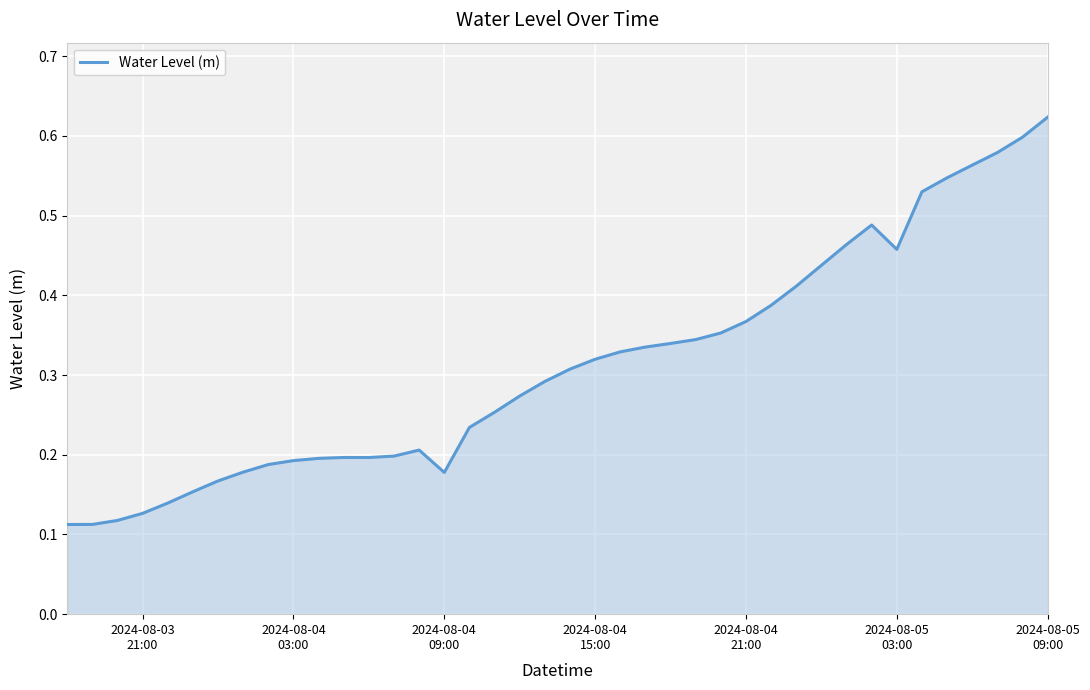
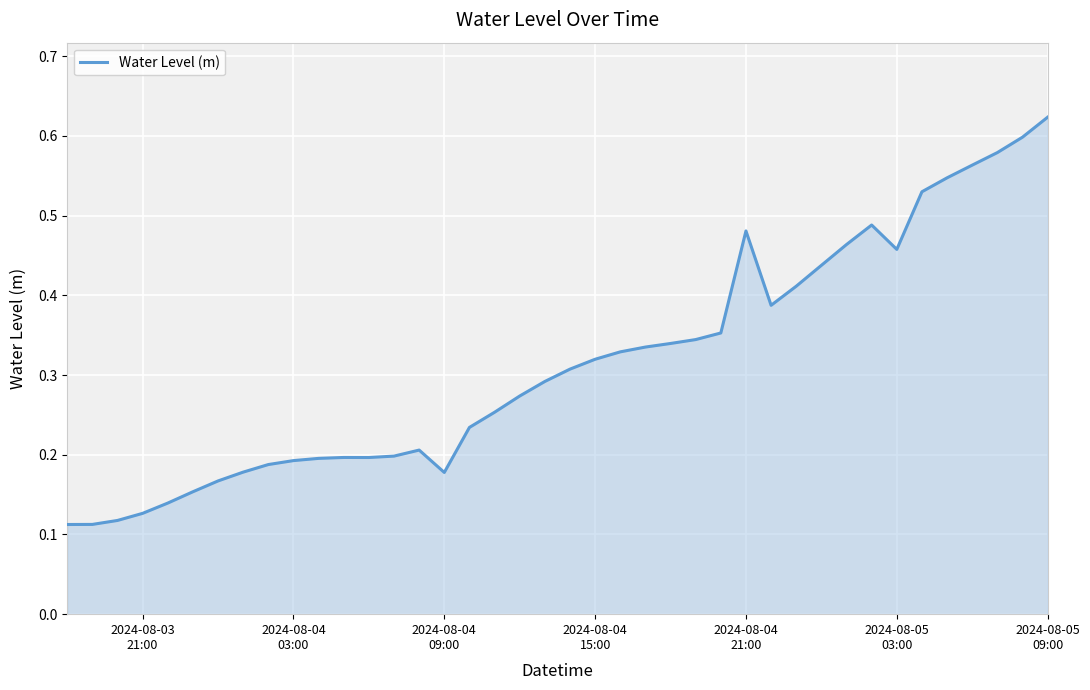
  {
    "2024-08-03 21:00": 0.13,
    "2024-08-04 03:00": 0.19,
    "2024-08-04 09:00": 0.18,
    "2024-08-04 15:00": 0.32,
-   "2024-08-04 21:00": 0.37,
+   "2024-08-04 21:00": 0.48,
    "2024-08-05 03:00": 0.46,
    "2024-08-05 09:00": 0.62
  }
